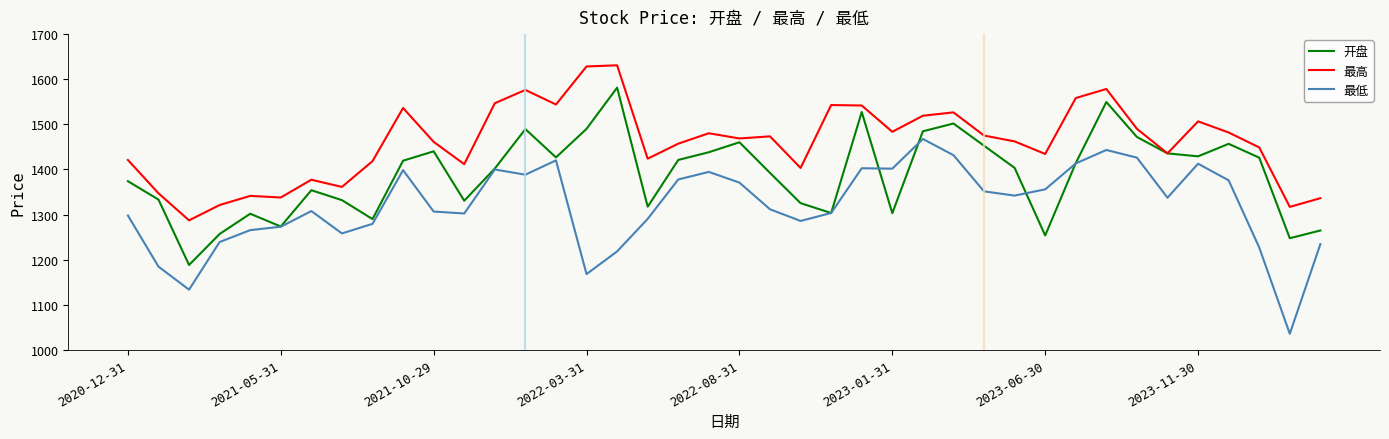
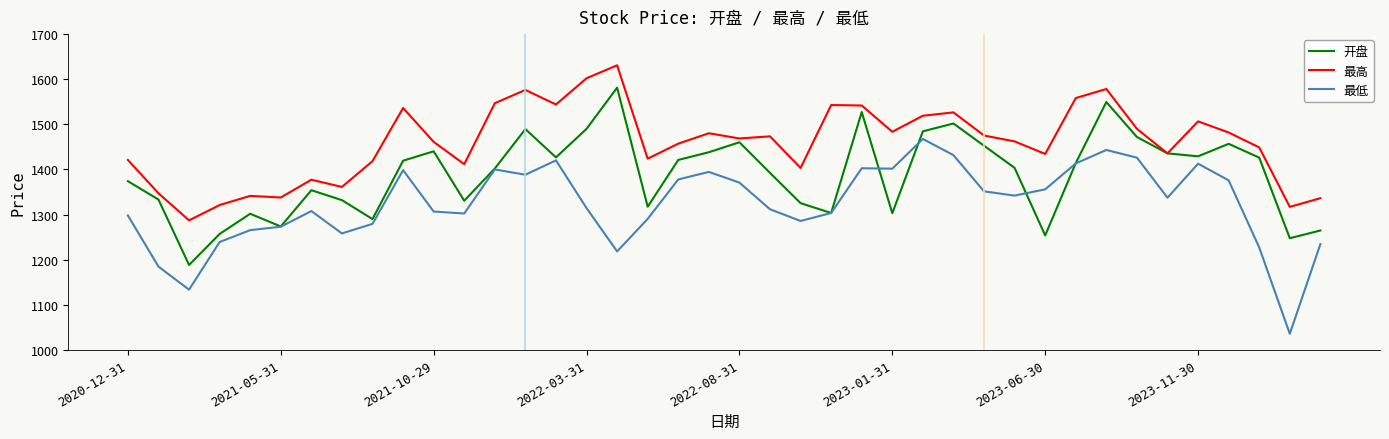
  {
    "开盘": {
      "2020-12-31": 1370,
      "2021-10-29": 1440,
      "2022-03-31": 1490,
      "2022-08-31": 1460,
      "2023-01-31": 1300,
      "2023-06-30": 1250,
      "2023-11-30": 1430
    },
    "最高": {
      "2020-12-31": 1420,
      "2021-05-31": 1340,
      "2021-10-29": 1460,
-     "2022-03-31": 1630,
+     "2022-03-31": 1600,
      "2022-08-31": 1470,
      "2023-01-31": 1480,
      "2023-06-30": 1430,
      "2023-11-30": 1510
    },
    "最低": {
      "2020-12-31": 1300,
      "2021-10-29": 1310,
-     "2022-03-31": 1170,
+     "2022-03-31": 1310,
      "2022-08-31": 1370,
      "2023-01-31": 1400,
      "2023-06-30": 1360,
      "2023-11-30": 1410
    }
  }
